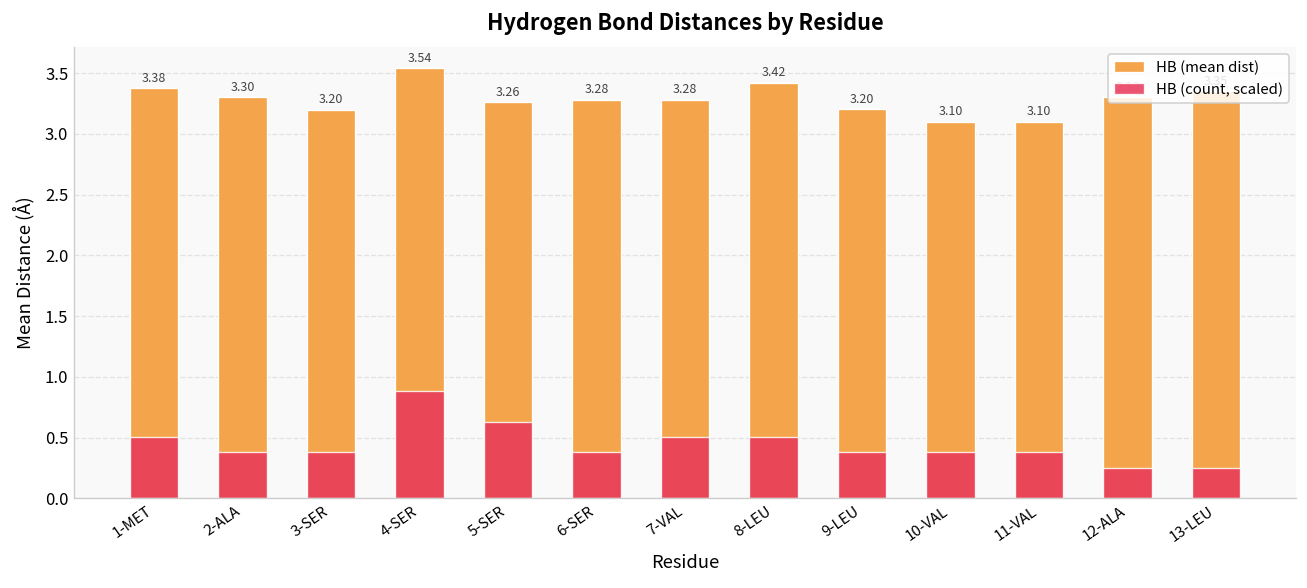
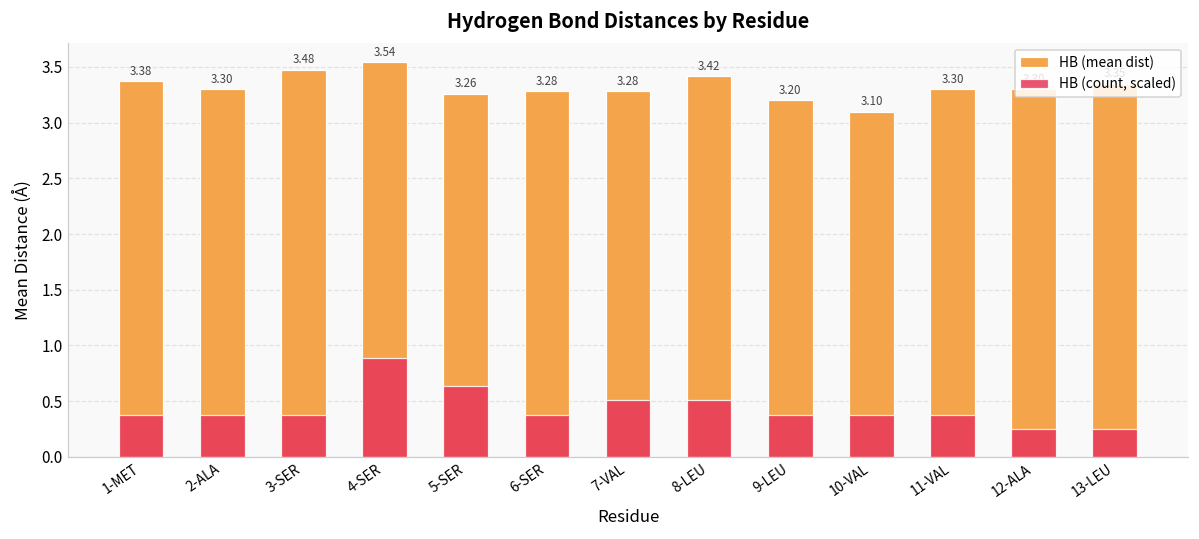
  {
    "HB (mean dist)": {
      "1-MET": 3.38,
      "2-ALA": 3.30,
-     "3-SER": 3.20,
+     "3-SER": 3.48,
      "4-SER": 3.54,
      "5-SER": 3.26,
      "6-SER": 3.28,
      "7-VAL": 3.28,
      "8-LEU": 3.42,
      "9-LEU": 3.20,
      "10-VAL": 3.10,
-     "11-VAL": 3.10
+     "11-VAL": 3.30
    },
    "HB (count, scaled)": {
-     "1-MET": 0.51
+     "1-MET": 0.38
    }
  }
